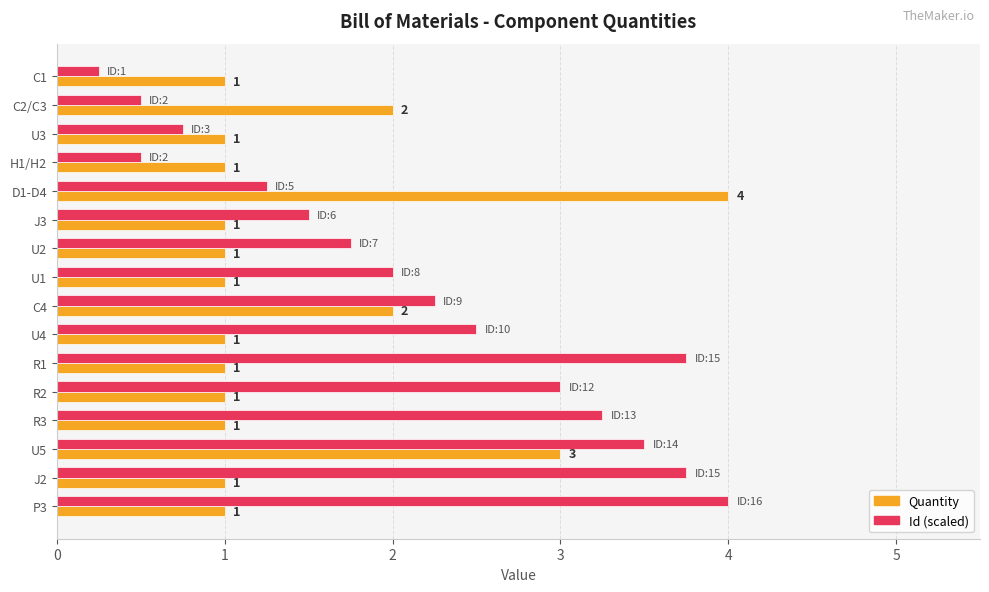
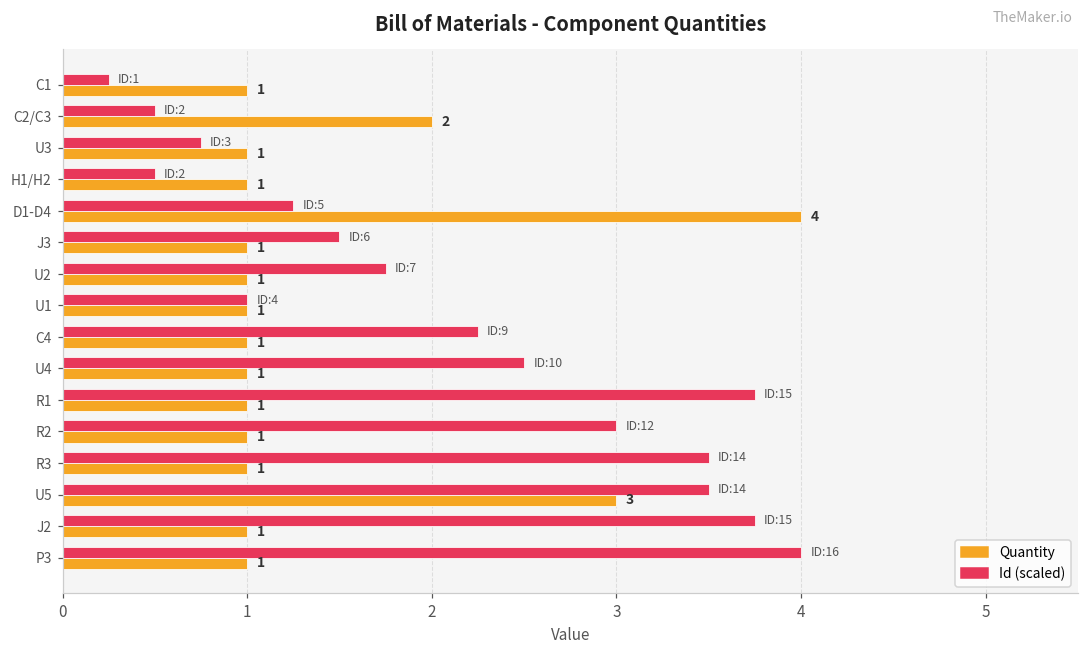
  {
    "Quantity": {
      "C1": 1,
      "C2/C3": 2,
      "U3": 1,
      "H1/H2": 1,
      "D1-D4": 4,
      "J3": 1,
      "U2": 1,
      "U1": 1,
-     "C4": 2,
+     "C4": 1,
      "U4": 1,
      "R1": 1,
      "R2": 1,
      "R3": 1,
      "U5": 3,
      "J2": 1,
      "P3": 1
    },
    "Id (scaled)": {
-     "U1": 8,
-     "R3": 13
+     "U1": 4,
+     "R3": 14
    }
  }
